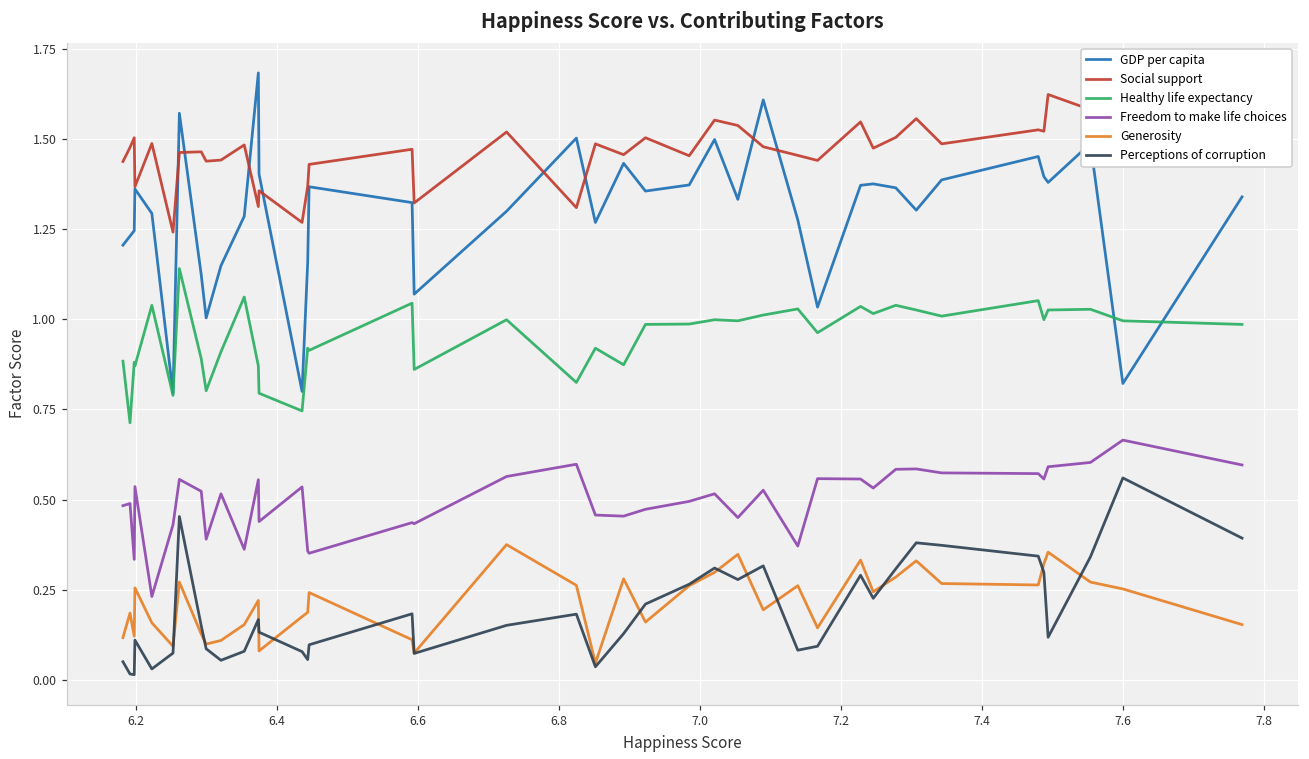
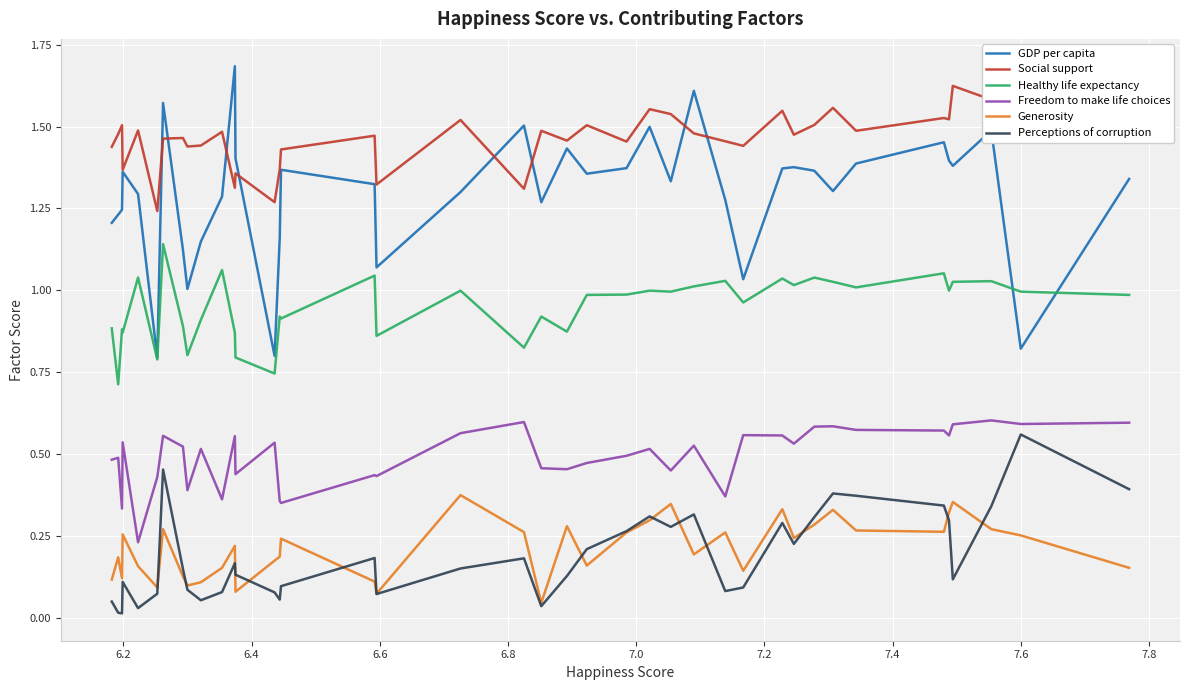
  {
    "GDP per capita": {
      "7.6": 0.82
    },
    "Healthy life expectancy": {
      "7.6": 1.00
    },
    "Freedom to make life choices": {
-     "7.6": 0.67
+     "7.6": 0.59
    },
    "Generosity": {
      "7.6": 0.25
    },
    "Perceptions of corruption": {
      "7.6": 0.56
    }
  }
